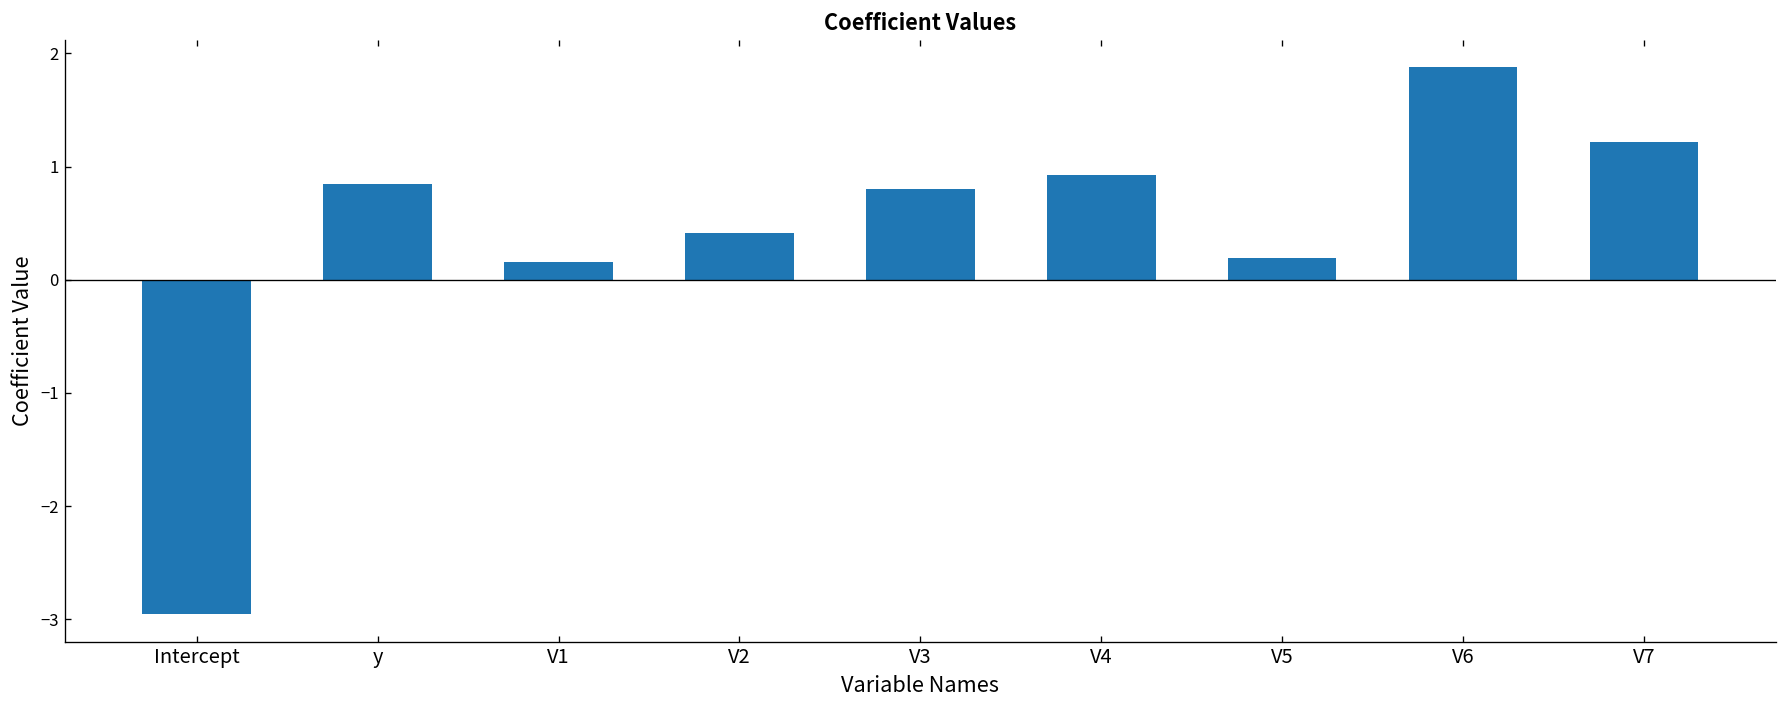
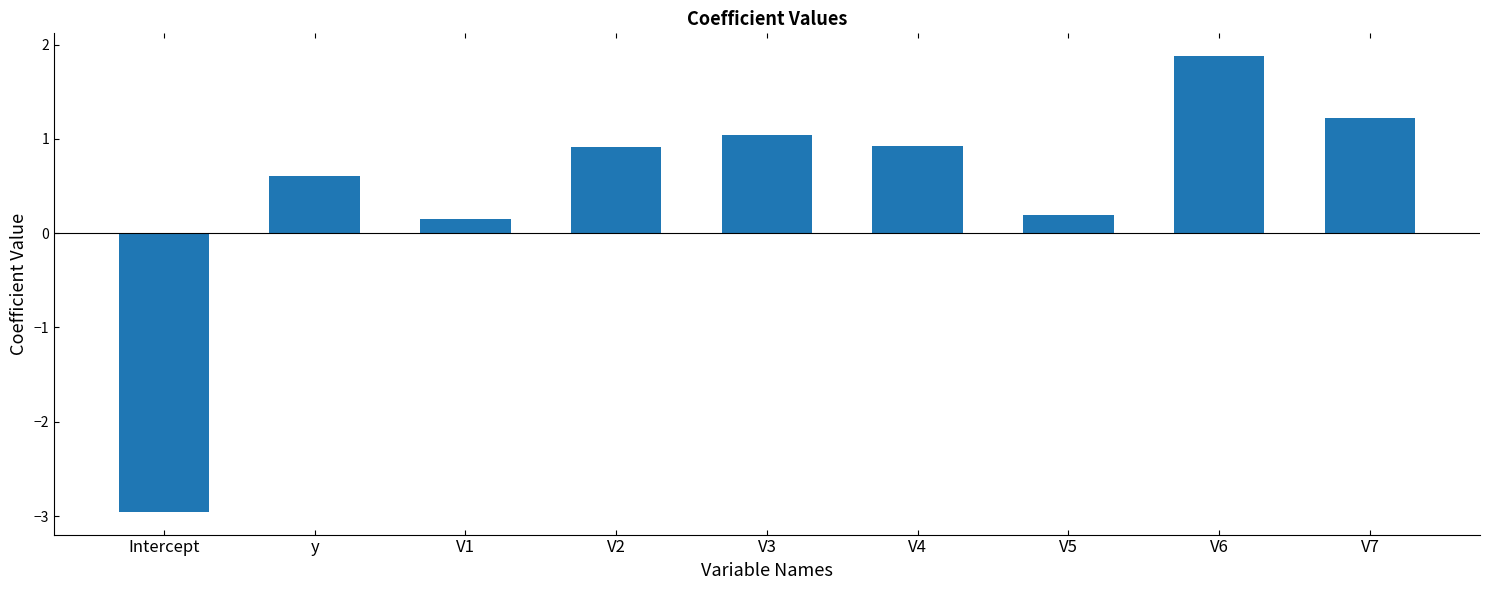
  {
    "Intercept": -3.0,
-   "y": 0.8,
+   "y": 0.6,
    "V1": 0.2,
-   "V2": 0.4,
-   "V3": 0.8,
+   "V2": 0.9,
+   "V3": 1.0,
    "V4": 0.9,
    "V5": 0.2,
    "V6": 1.9,
    "V7": 1.2
  }
